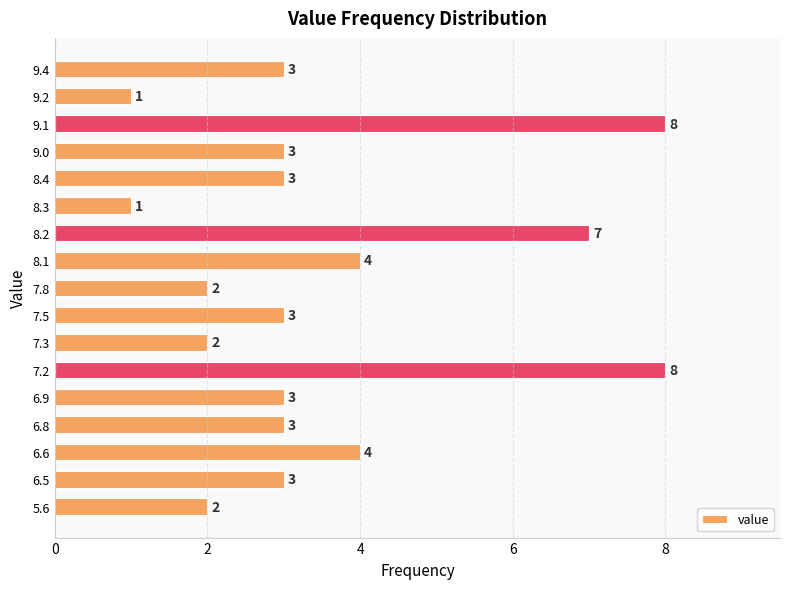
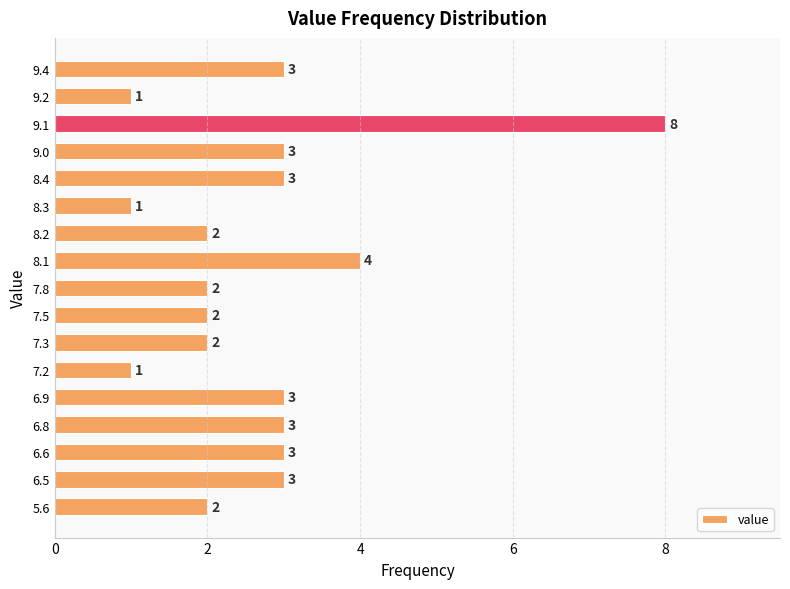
  {
    "9.4": 3,
    "9.2": 1,
    "9.1": 8,
    "9.0": 3,
    "8.4": 3,
    "8.3": 1,
-   "8.2": 7,
+   "8.2": 2,
    "8.1": 4,
    "7.8": 2,
-   "7.5": 3,
+   "7.5": 2,
    "7.3": 2,
-   "7.2": 8,
+   "7.2": 1,
    "6.9": 3,
    "6.8": 3,
-   "6.6": 4,
+   "6.6": 3,
    "6.5": 3,
    "5.6": 2
  }
